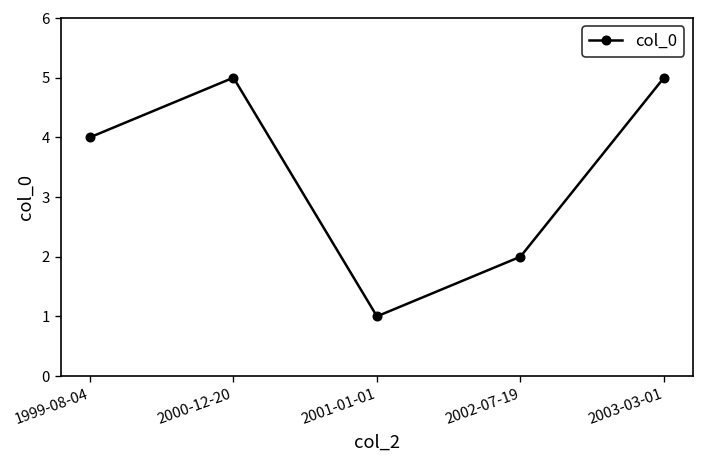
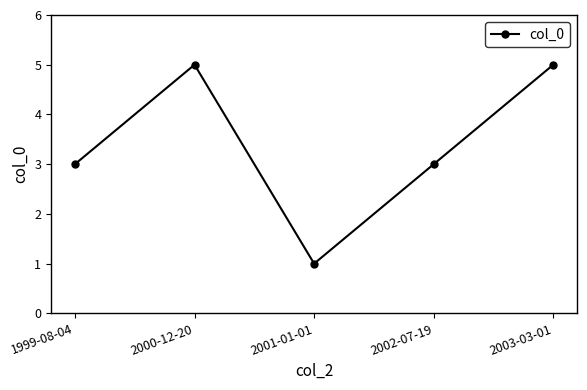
  {
-   "1999-08-04": 4,
+   "1999-08-04": 3,
    "2000-12-20": 5,
    "2001-01-01": 1,
-   "2002-07-19": 2,
+   "2002-07-19": 3,
    "2003-03-01": 5
  }
